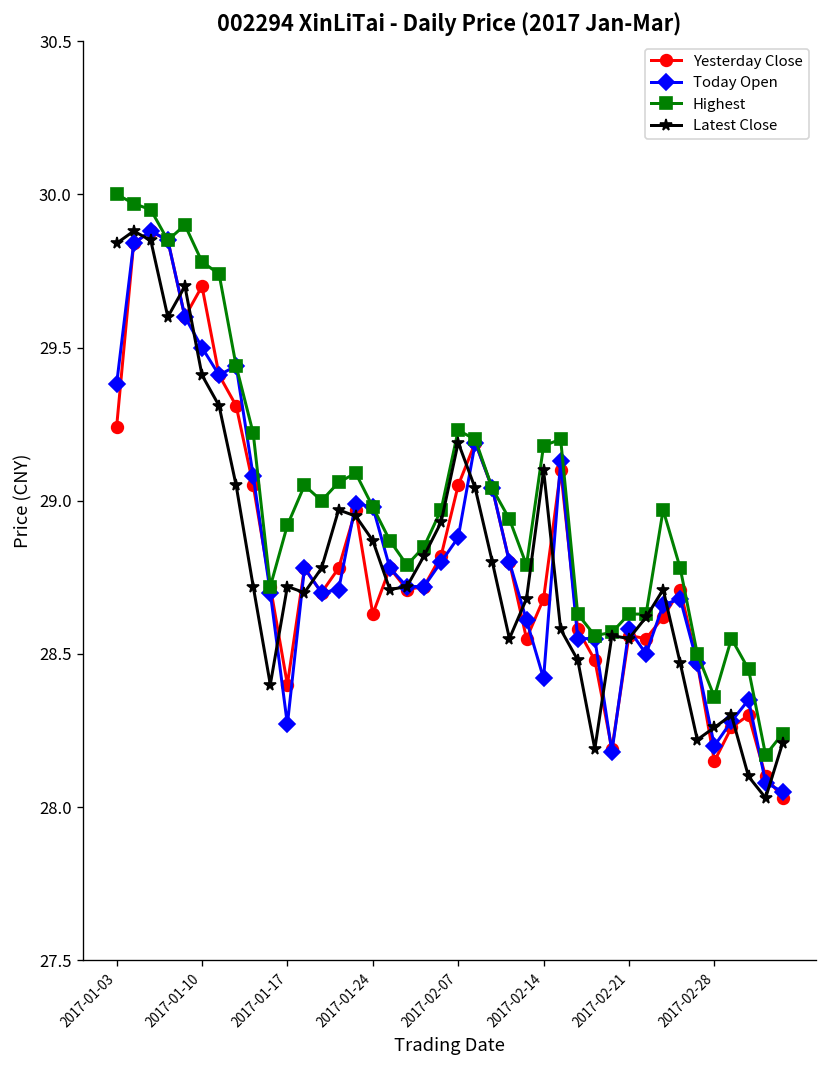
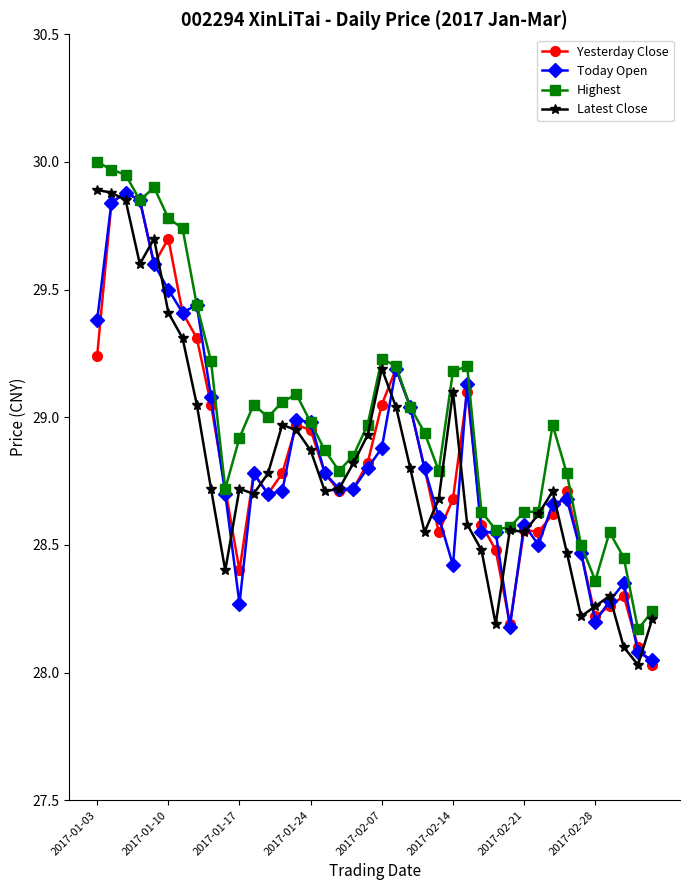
  {
    "Yesterday Close": {
      "2017-01-03": 29.24,
      "2017-01-10": 29.70,
      "2017-01-17": 28.40,
-     "2017-01-24": 28.63,
+     "2017-01-24": 28.95,
      "2017-02-07": 29.05,
      "2017-02-14": 28.68,
      "2017-02-21": 28.56,
-     "2017-02-28": 28.15
+     "2017-02-28": 28.22
    },
    "Today Open": {
      "2017-01-03": 29.38,
      "2017-01-10": 29.50,
      "2017-01-17": 28.27,
      "2017-02-07": 28.88,
      "2017-02-14": 28.42,
      "2017-02-21": 28.58,
      "2017-02-28": 28.20
    },
    "Highest": {
      "2017-01-03": 30.00,
      "2017-01-10": 29.78,
      "2017-01-17": 28.92,
      "2017-02-07": 29.23,
      "2017-02-14": 29.18,
      "2017-02-21": 28.63,
      "2017-02-28": 28.36
    },
    "Latest Close": {
-     "2017-01-03": 29.84,
+     "2017-01-03": 29.89,
      "2017-01-10": 29.41,
      "2017-01-17": 28.72,
      "2017-01-24": 28.87,
      "2017-02-07": 29.19,
      "2017-02-14": 29.10,
      "2017-02-21": 28.55,
      "2017-02-28": 28.26
    }
  }
